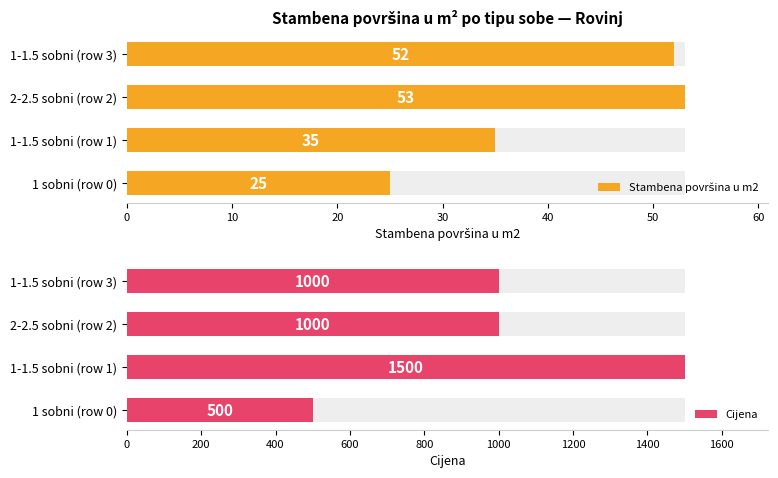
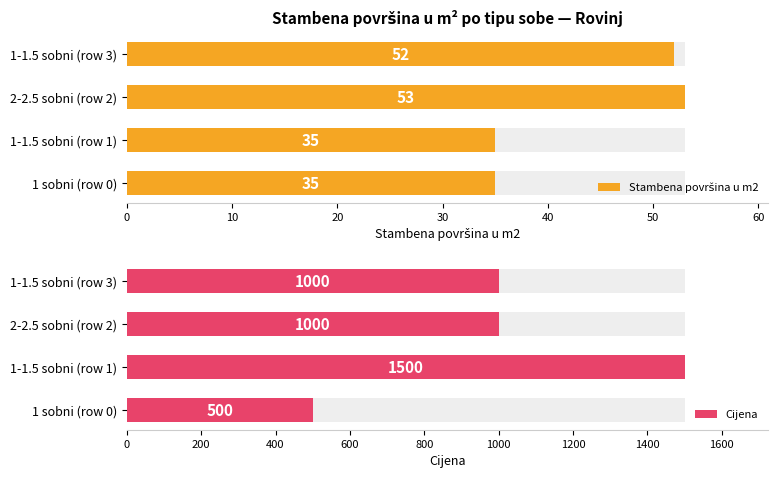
  {
    "Stambena površina u m² po tipu sobe — Rovinj": {
      "Stambena površina u m2": {
        "2-2.5 sobni (row 2)": 53,
-       "1 sobni (row 0)": 25
+       "1 sobni (row 0)": 35
      }
    }
  }
